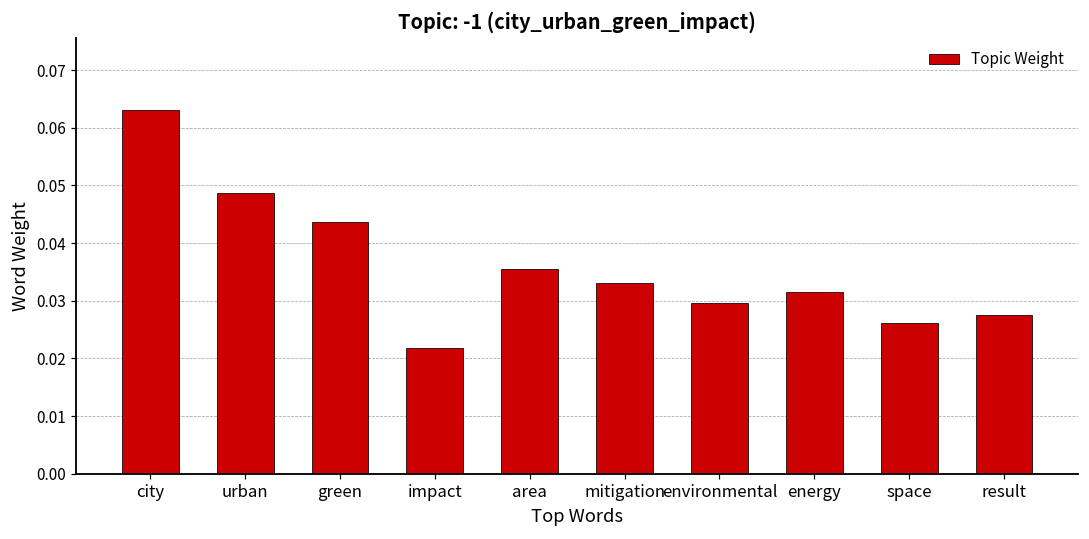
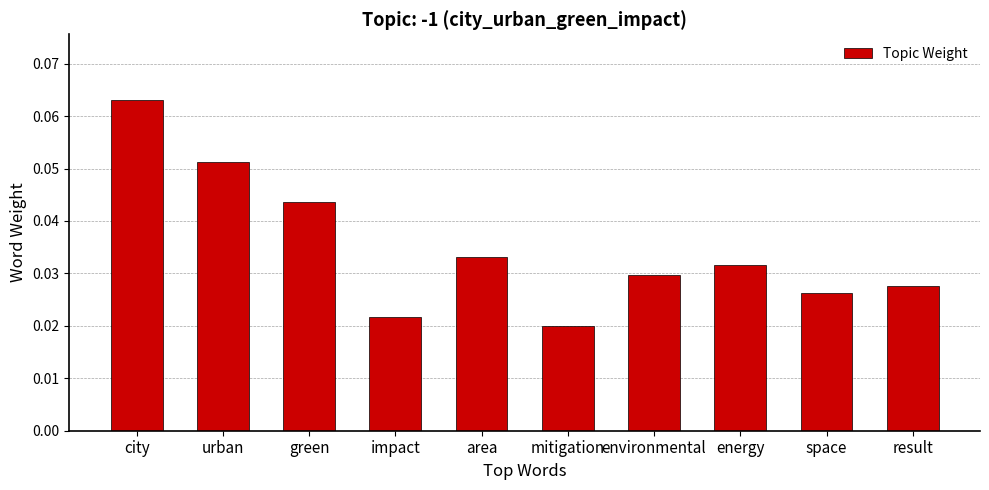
  {
    "city": 0.063,
-   "urban": 0.049,
+   "urban": 0.051,
    "green": 0.044,
    "impact": 0.022,
-   "area": 0.035,
-   "mitigation": 0.033,
+   "area": 0.033,
+   "mitigation": 0.020,
    "environmental": 0.030,
    "energy": 0.032,
    "space": 0.026,
    "result": 0.028
  }
